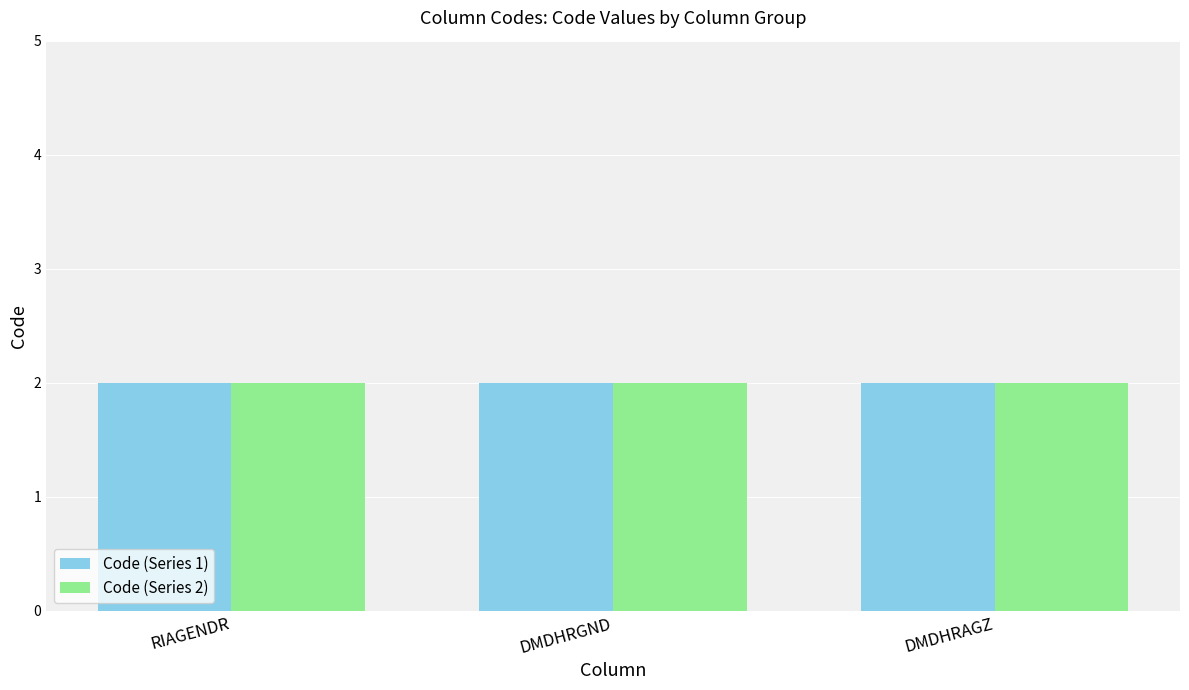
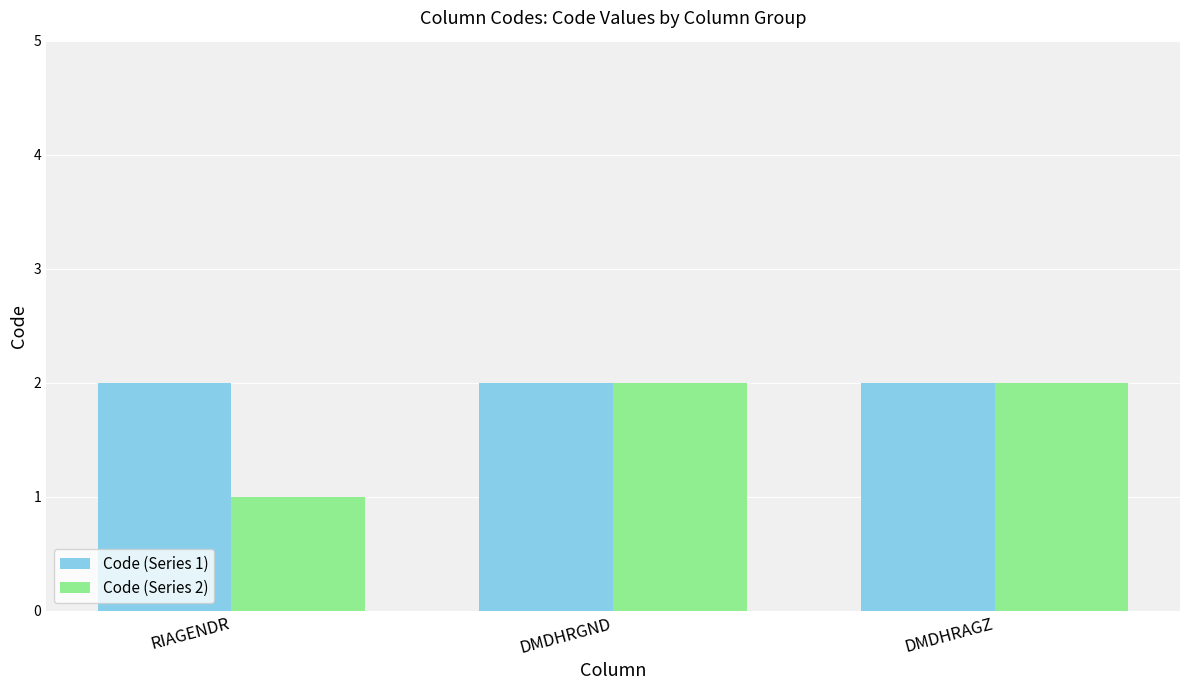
  {
    "Code (Series 1)": {
      "RIAGENDR": 2,
      "DMDHRGND": 2,
      "DMDHRAGZ": 2
    },
    "Code (Series 2)": {
-     "RIAGENDR": 2,
+     "RIAGENDR": 1,
      "DMDHRGND": 2,
      "DMDHRAGZ": 2
    }
  }
